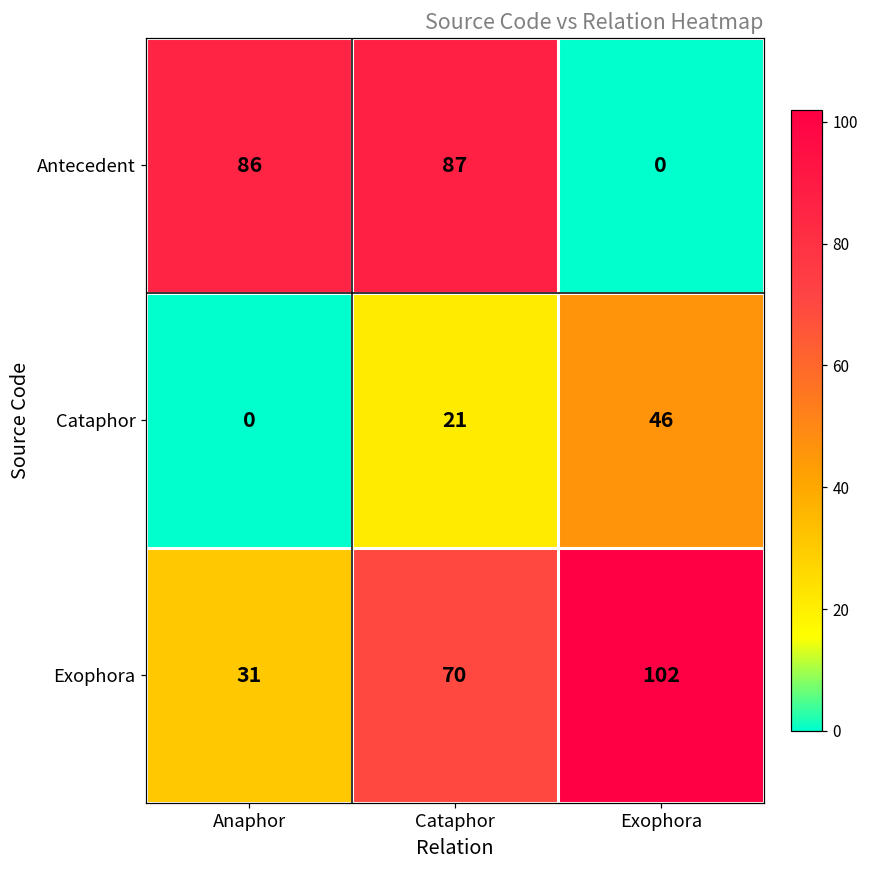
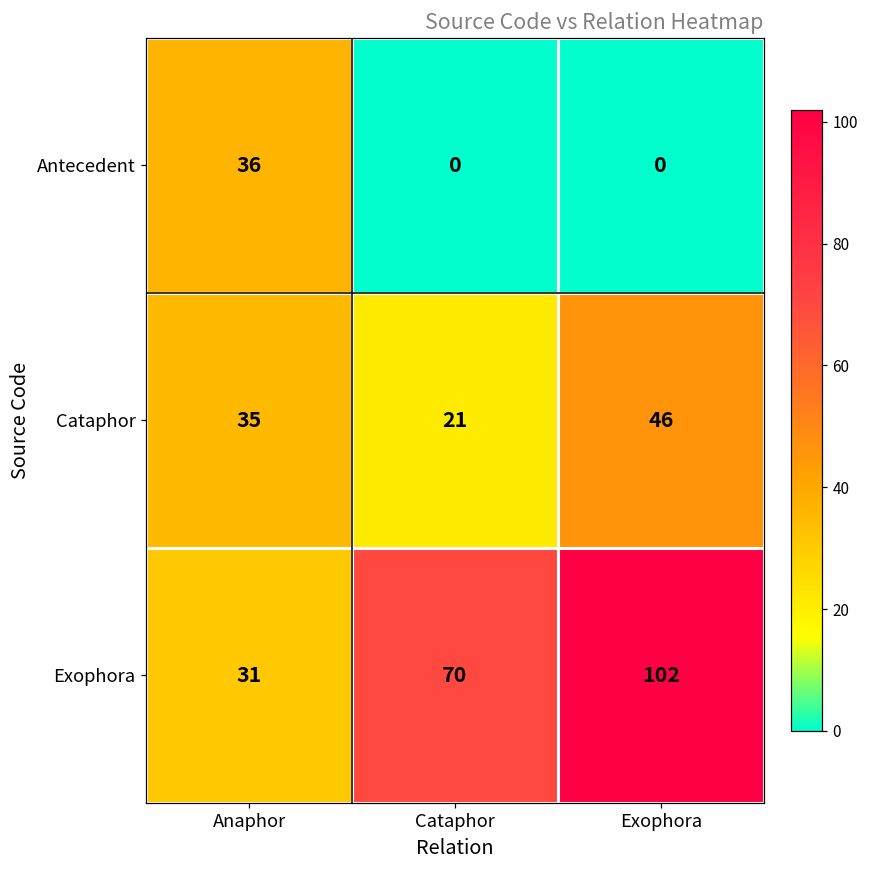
  {
    "Antecedent": {
-     "Anaphor": 86,
-     "Cataphor": 87,
+     "Anaphor": 36,
+     "Cataphor": 0,
      "Exophora": 0
    },
    "Cataphor": {
-     "Anaphor": 0,
+     "Anaphor": 35,
      "Cataphor": 21,
      "Exophora": 46
    },
    "Exophora": {
      "Anaphor": 31,
      "Cataphor": 70,
      "Exophora": 102
    }
  }
